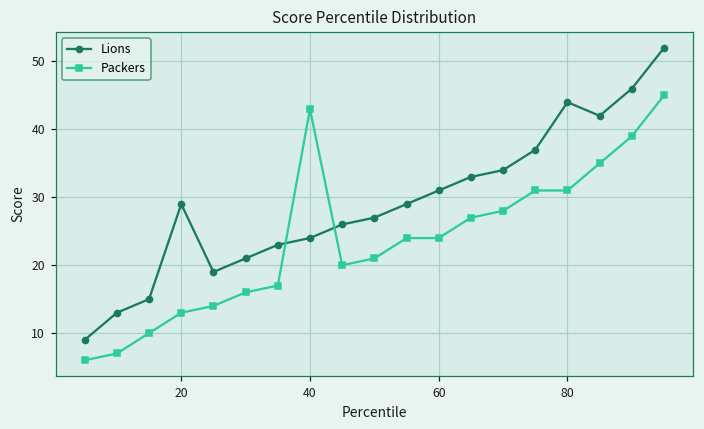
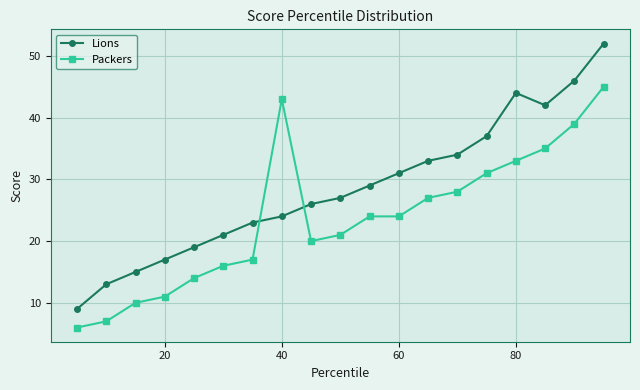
  {
    "Lions": {
-     "20": 29,
+     "20": 17,
      "40": 24,
      "60": 31,
      "80": 44
    },
    "Packers": {
-     "20": 13,
+     "20": 11,
      "40": 43,
      "60": 24,
-     "80": 31
+     "80": 33
    }
  }
